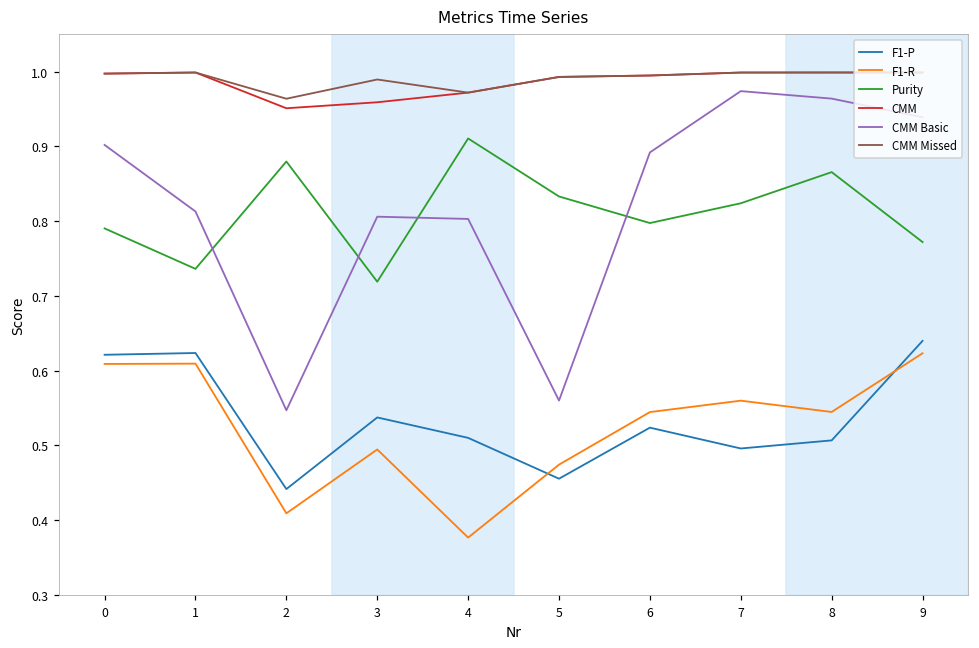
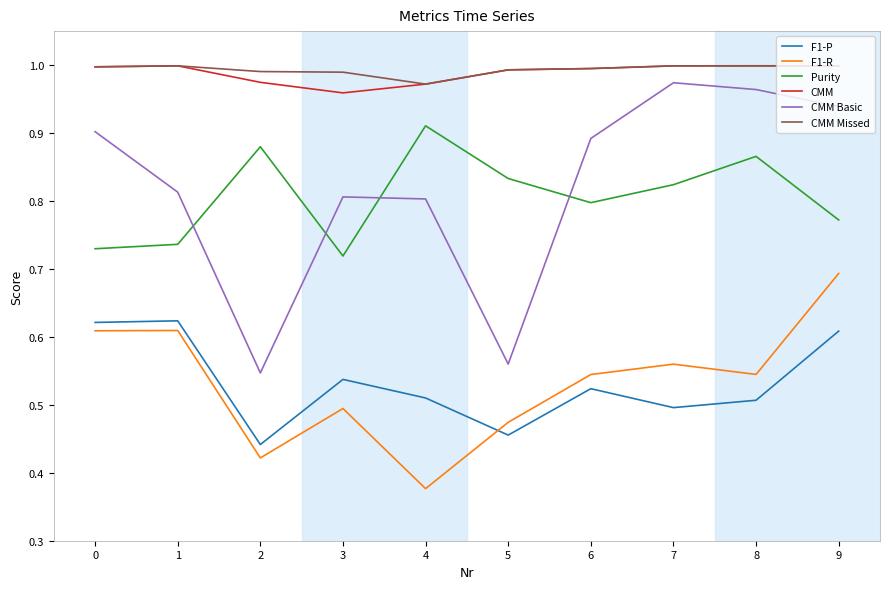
  {
    "F1-P": {
      "0": 0.62,
      "1": 0.62,
      "2": 0.44,
      "3": 0.54,
      "4": 0.51,
      "5": 0.46,
      "6": 0.52,
      "7": 0.50,
      "8": 0.51,
-     "9": 0.64
+     "9": 0.61
    },
    "F1-R": {
      "0": 0.61,
      "1": 0.61,
-     "2": 0.41,
+     "2": 0.42,
      "3": 0.49,
      "4": 0.38,
      "5": 0.47,
      "6": 0.54,
      "7": 0.56,
      "8": 0.54,
-     "9": 0.62
+     "9": 0.69
    },
    "Purity": {
-     "0": 0.79,
+     "0": 0.73,
      "1": 0.74,
      "2": 0.88,
      "3": 0.72,
      "4": 0.91,
      "5": 0.83,
      "6": 0.80,
      "7": 0.82,
      "8": 0.87,
      "9": 0.77
    },
    "CMM": {
-     "2": 0.95,
+     "2": 0.97,
      "3": 0.96
    },
    "CMM Basic": {
      "0": 0.90,
      "1": 0.81,
      "2": 0.55,
      "3": 0.81,
      "4": 0.80,
      "5": 0.56,
      "6": 0.89,
      "7": 0.97,
      "8": 0.96
    },
    "CMM Missed": {
-     "2": 0.96,
+     "2": 0.99,
      "3": 0.99
    }
  }
